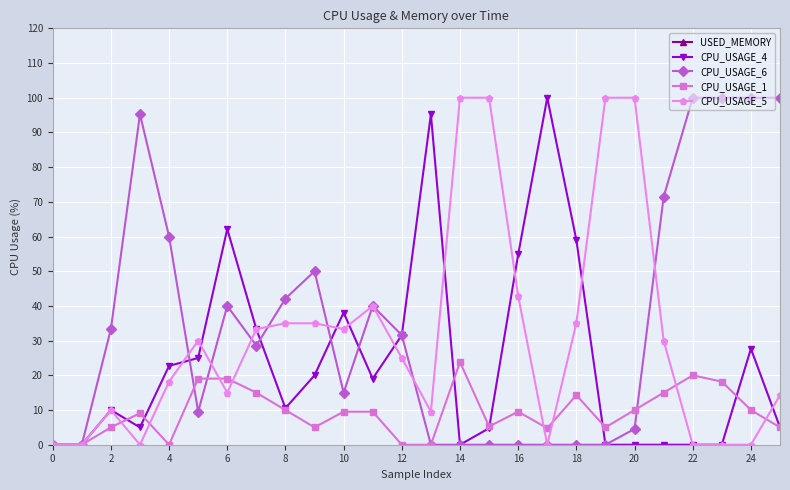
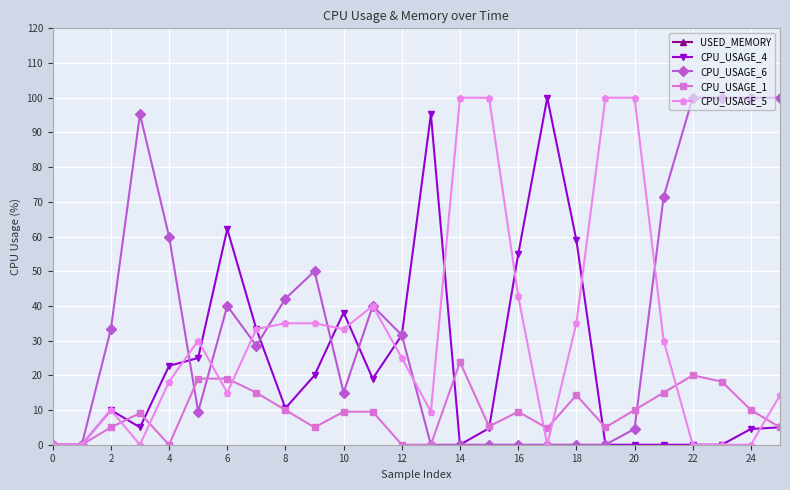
  {
    "CPU_USAGE_4": {
      "4": 23,
      "6": 62,
      "10": 38,
      "16": 55,
      "18": 59,
      "20": 0,
-     "24": 28
+     "24": 5
    }
  }
